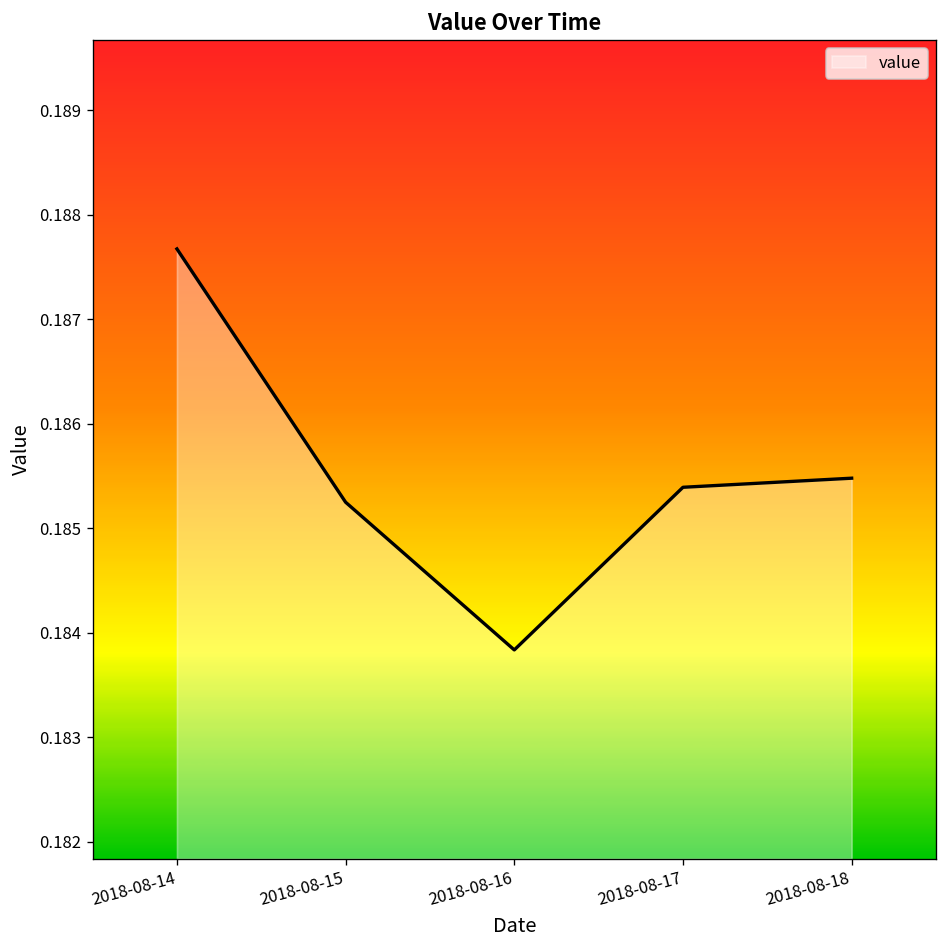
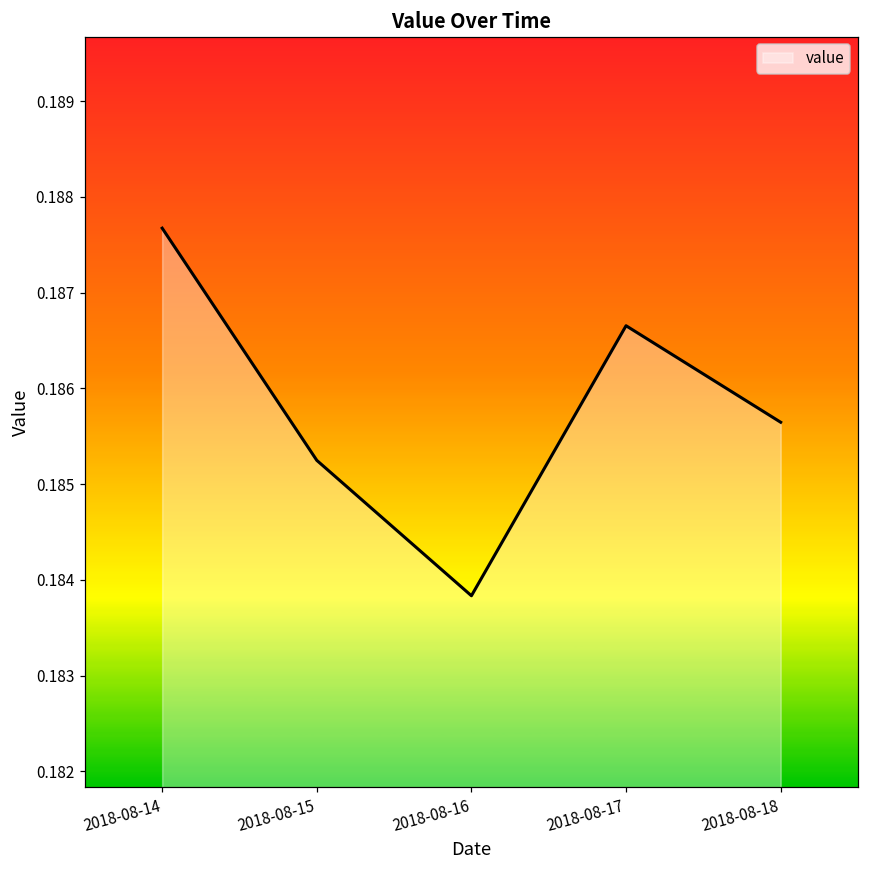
  {
    "2018-08-14": 0.1877,
    "2018-08-15": 0.1852,
    "2018-08-16": 0.1838,
-   "2018-08-17": 0.1854,
-   "2018-08-18": 0.1855
+   "2018-08-17": 0.1867,
+   "2018-08-18": 0.1856
  }
